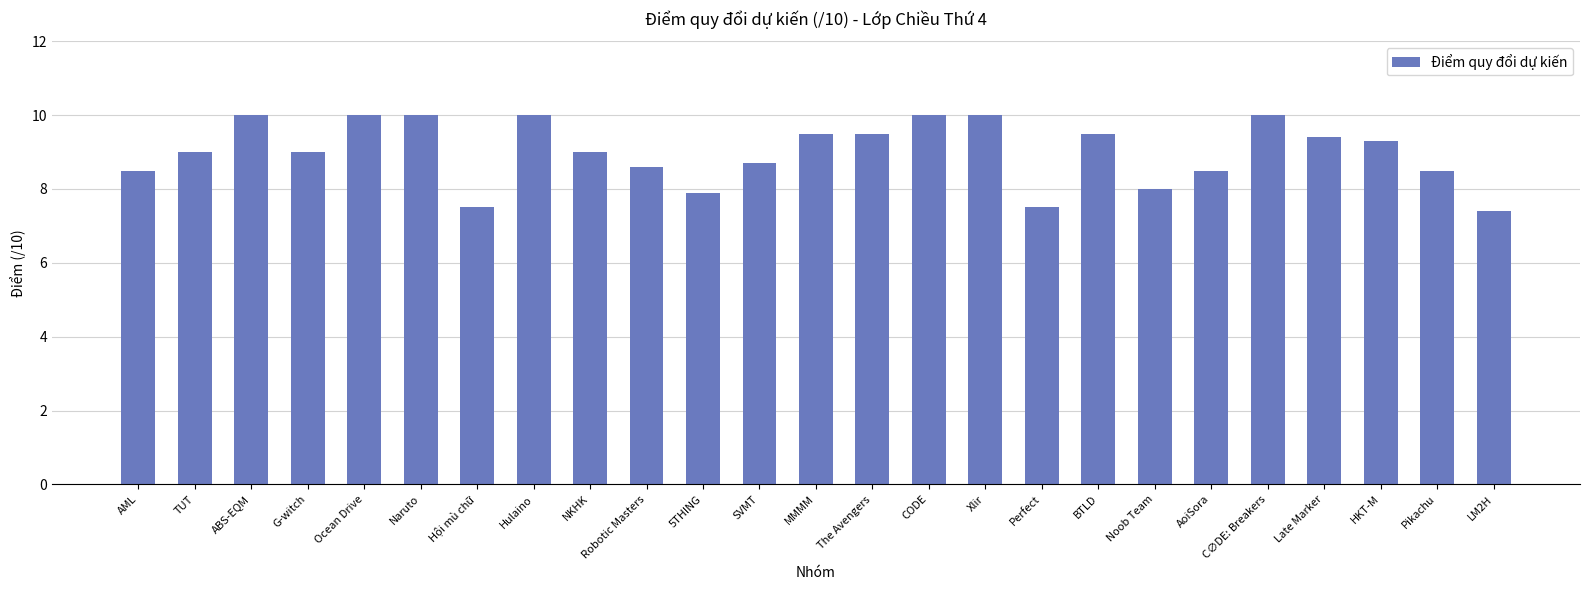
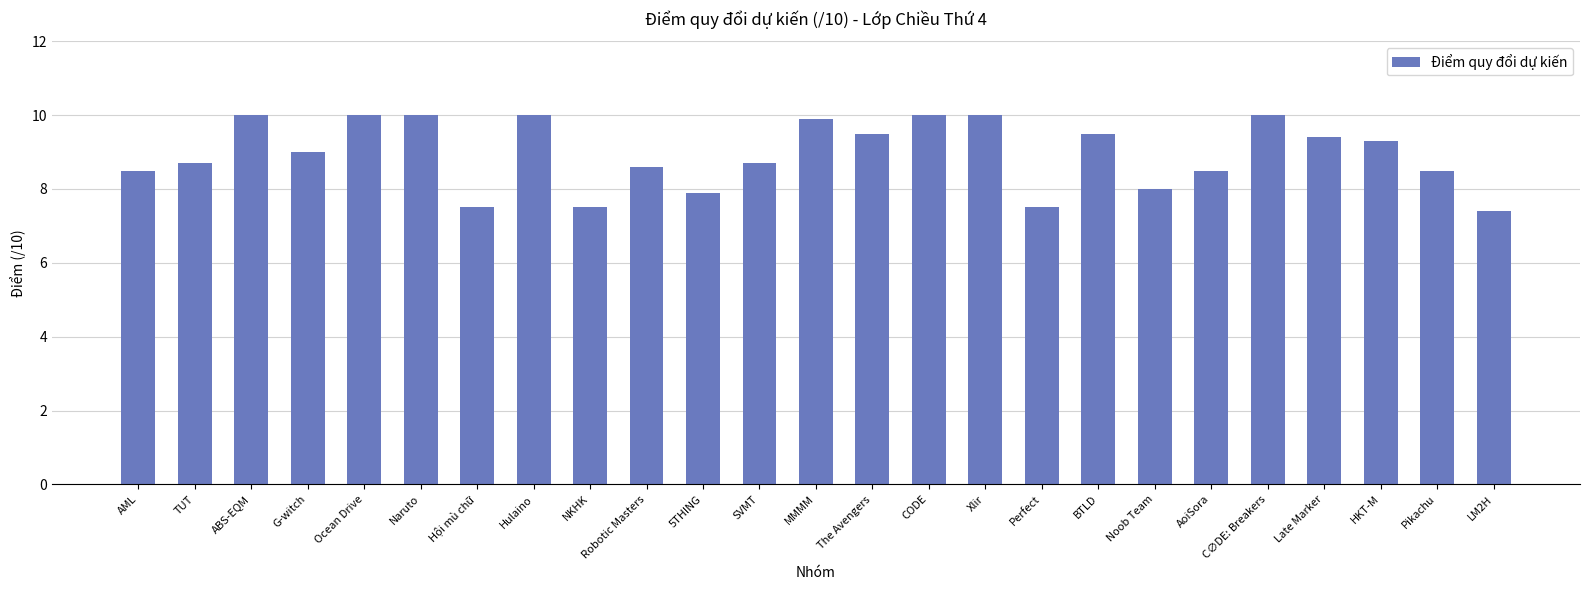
  {
    "AML": 8.5,
-   "TUT": 9.0,
+   "TUT": 8.7,
    "ABS-EQM": 10.0,
    "G-witch": 9.0,
    "Ocean Drive": 10.0,
    "Naruto": 10.0,
    "Hội mù chữ": 7.5,
    "Hulaino": 10.0,
-   "NKHK": 9.0,
+   "NKHK": 7.5,
    "Robotic Masters": 8.6,
    "5THING": 7.9,
    "SVMT": 8.7,
-   "MMMM": 9.5,
+   "MMMM": 9.9,
    "The Avengers": 9.5,
    "CODE": 10.0,
    "Xlir": 10.0,
    "Perfect": 7.5,
    "BTLD": 9.5,
    "Noob Team": 8.0,
    "AoiSora": 8.5,
    "C∅DE: Breakers": 10.0,
    "Late Marker": 9.4,
    "HKT-M": 9.3,
    "Pikachu": 8.5,
    "LM2H": 7.4
  }
